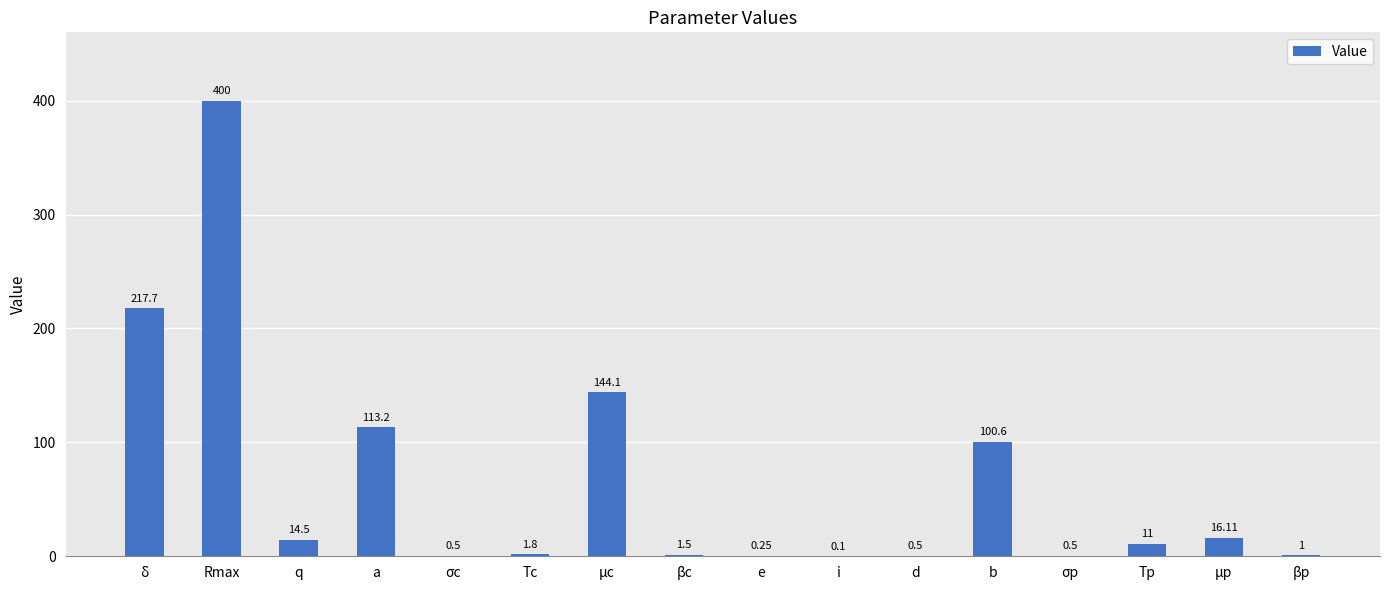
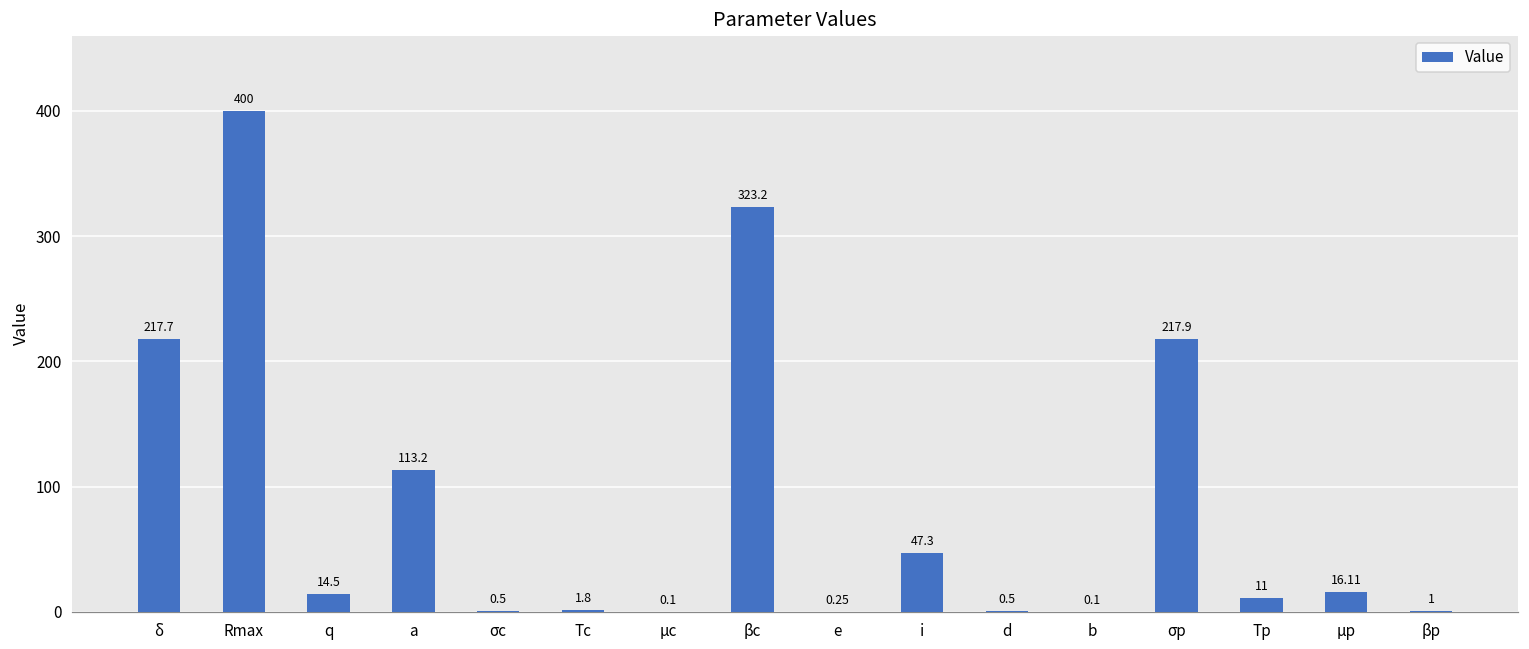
  {
    "δ": 217.7,
    "Rmax": 400,
    "q": 14.5,
    "a": 113.2,
    "σc": 0.5,
    "Tc": 1.8,
-   "µc": 144.1,
-   "βc": 1.5,
+   "µc": 0.1,
+   "βc": 323.2,
    "e": 0.25,
-   "i": 0.1,
+   "i": 47.3,
    "d": 0.5,
-   "b": 100.6,
-   "σp": 0.5,
+   "b": 0.1,
+   "σp": 217.9,
    "Tp": 11,
    "µp": 16.11,
    "βp": 1
  }
